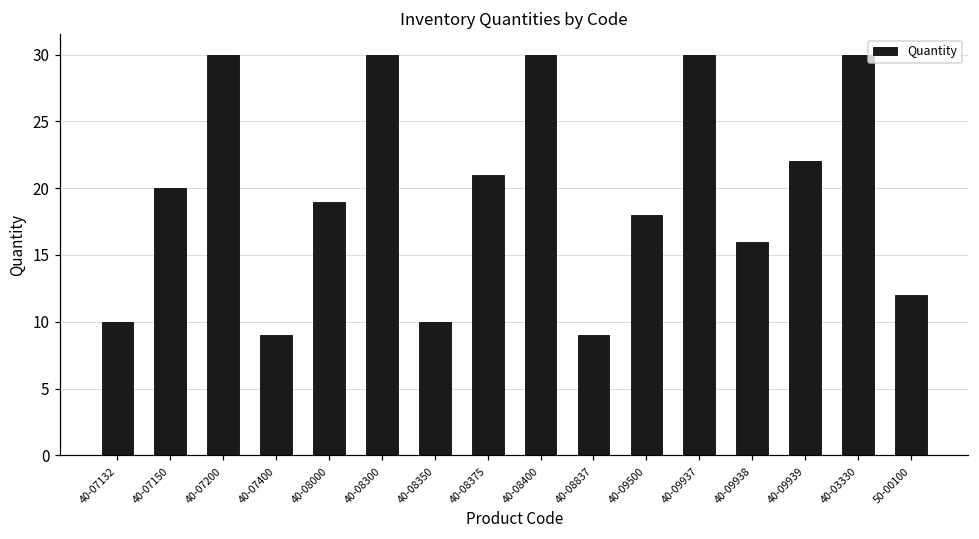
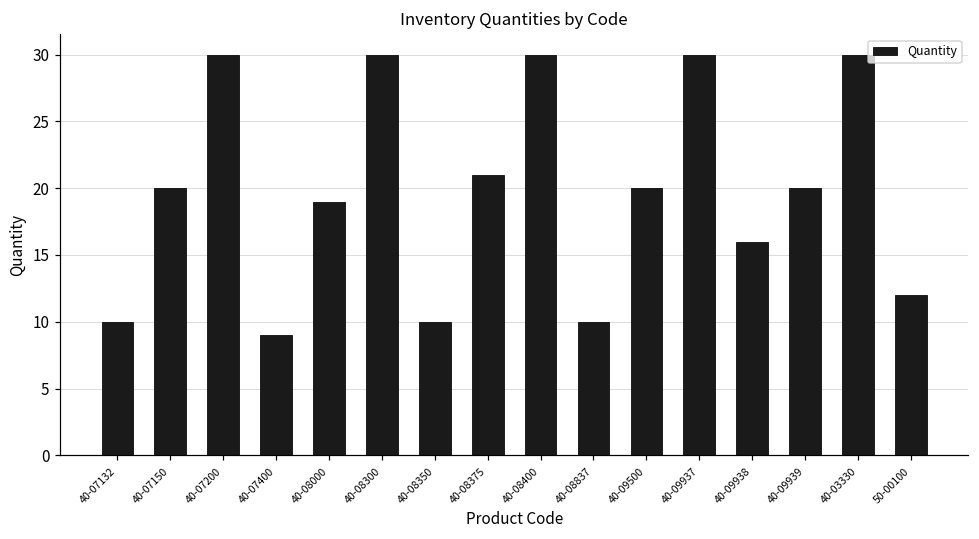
  {
    "40-07132": 10,
    "40-07150": 20,
    "40-07200": 30,
    "40-07400": 9,
    "40-08000": 19,
    "40-08300": 30,
    "40-08350": 10,
    "40-08375": 21,
    "40-08400": 30,
-   "40-08837": 9,
-   "40-09500": 18,
+   "40-08837": 10,
+   "40-09500": 20,
    "40-09937": 30,
    "40-09938": 16,
-   "40-09939": 22,
+   "40-09939": 20,
    "40-03330": 30,
    "50-00100": 12
  }
